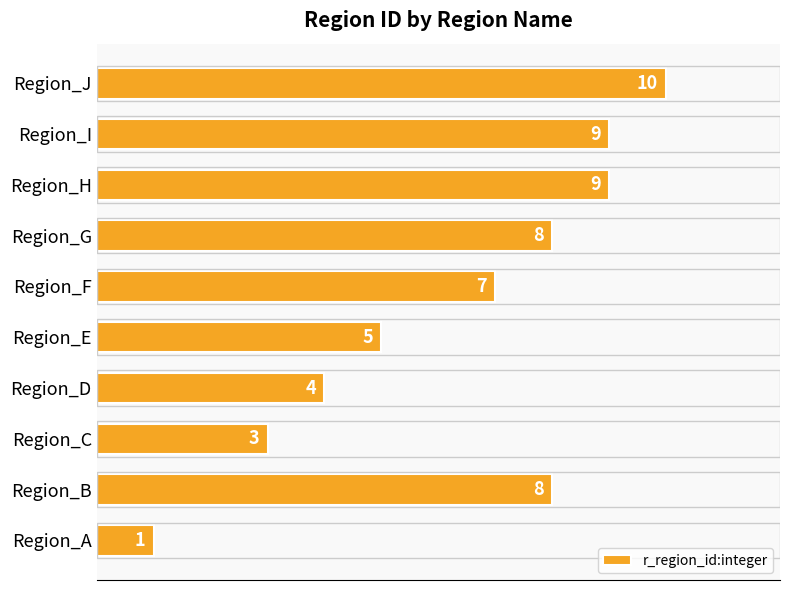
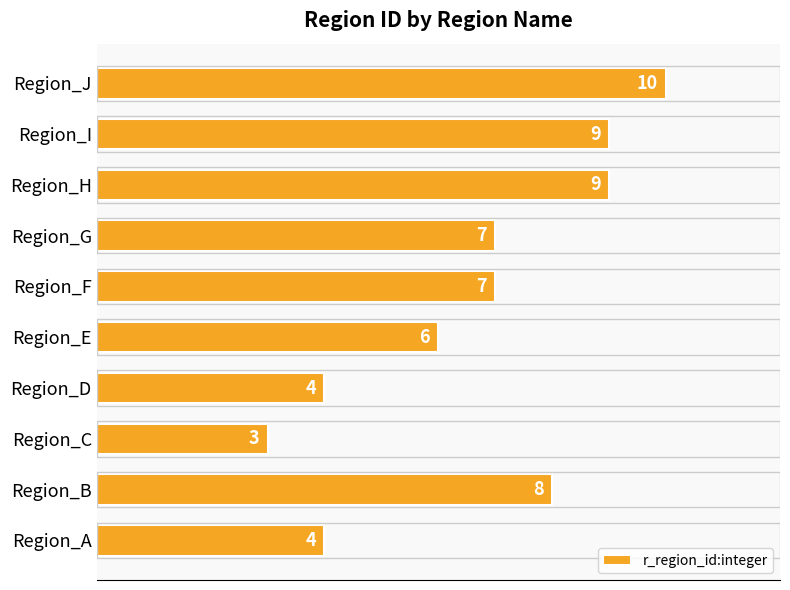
  {
    "Region_J": 10,
    "Region_I": 9,
    "Region_H": 9,
-   "Region_G": 8,
+   "Region_G": 7,
    "Region_F": 7,
-   "Region_E": 5,
+   "Region_E": 6,
    "Region_D": 4,
    "Region_C": 3,
    "Region_B": 8,
-   "Region_A": 1
+   "Region_A": 4
  }
